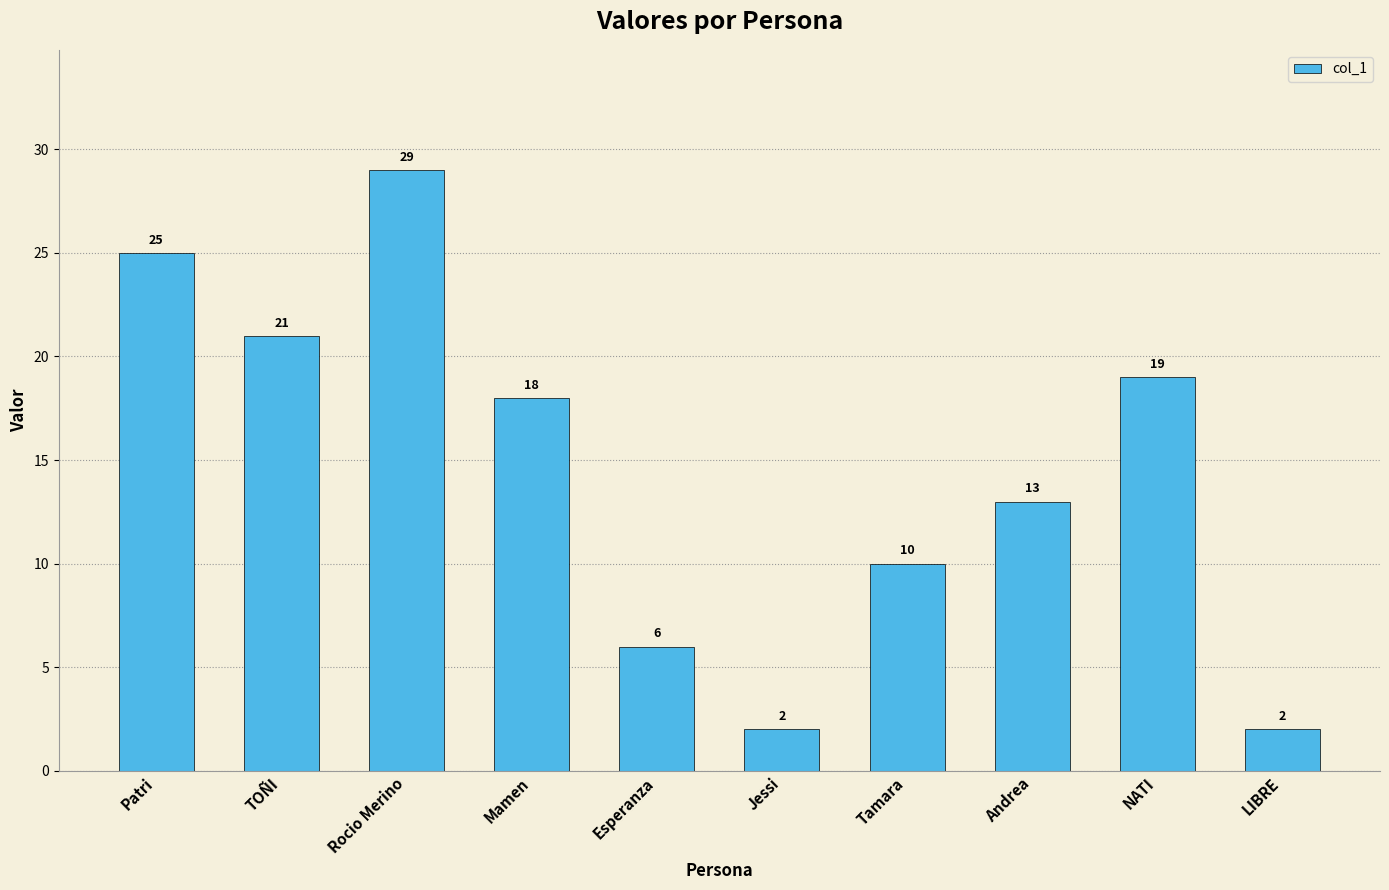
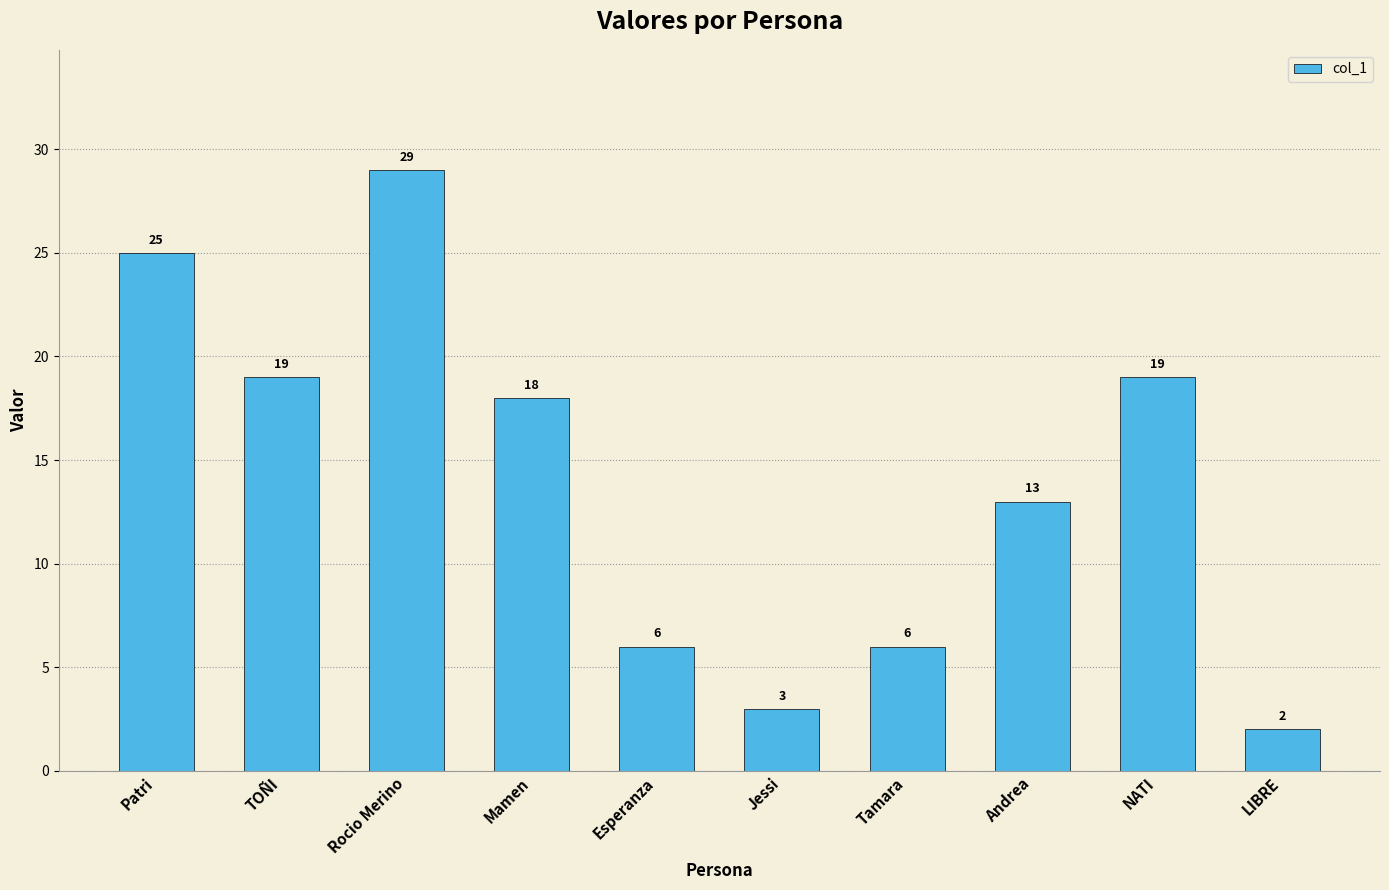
  {
    "Patri": 25,
-   "TOÑI": 21,
+   "TOÑI": 19,
    "Rocio Merino": 29,
    "Mamen": 18,
    "Esperanza": 6,
-   "Jessi": 2,
-   "Tamara": 10,
+   "Jessi": 3,
+   "Tamara": 6,
    "Andrea": 13,
    "NATI": 19,
    "LIBRE": 2
  }
